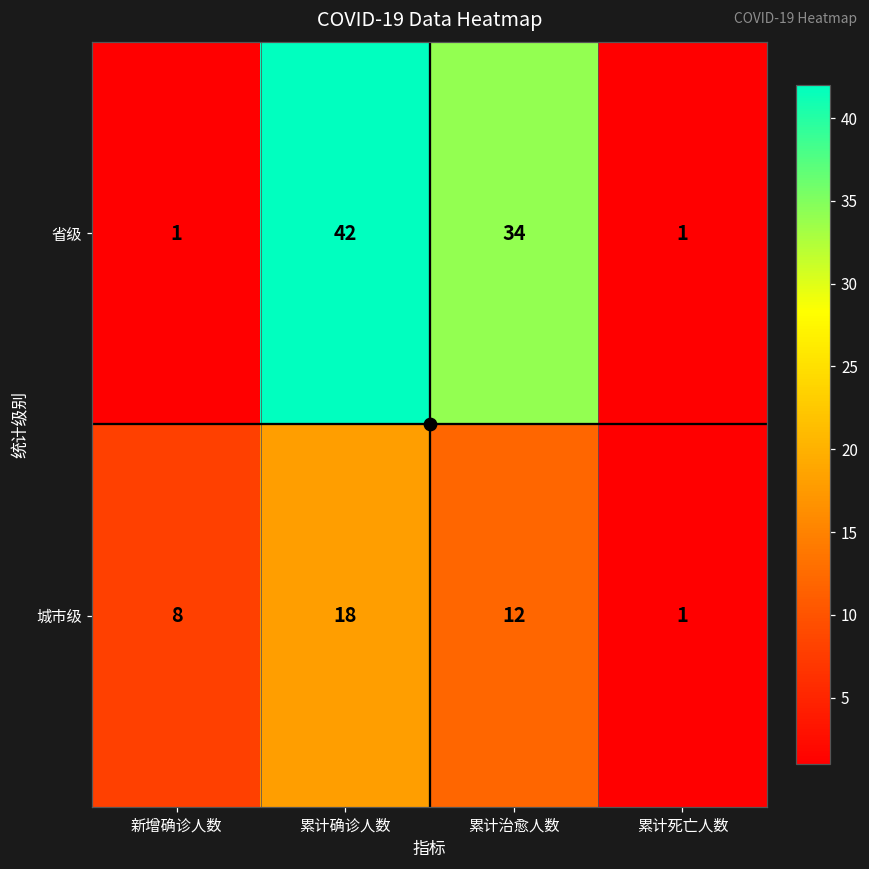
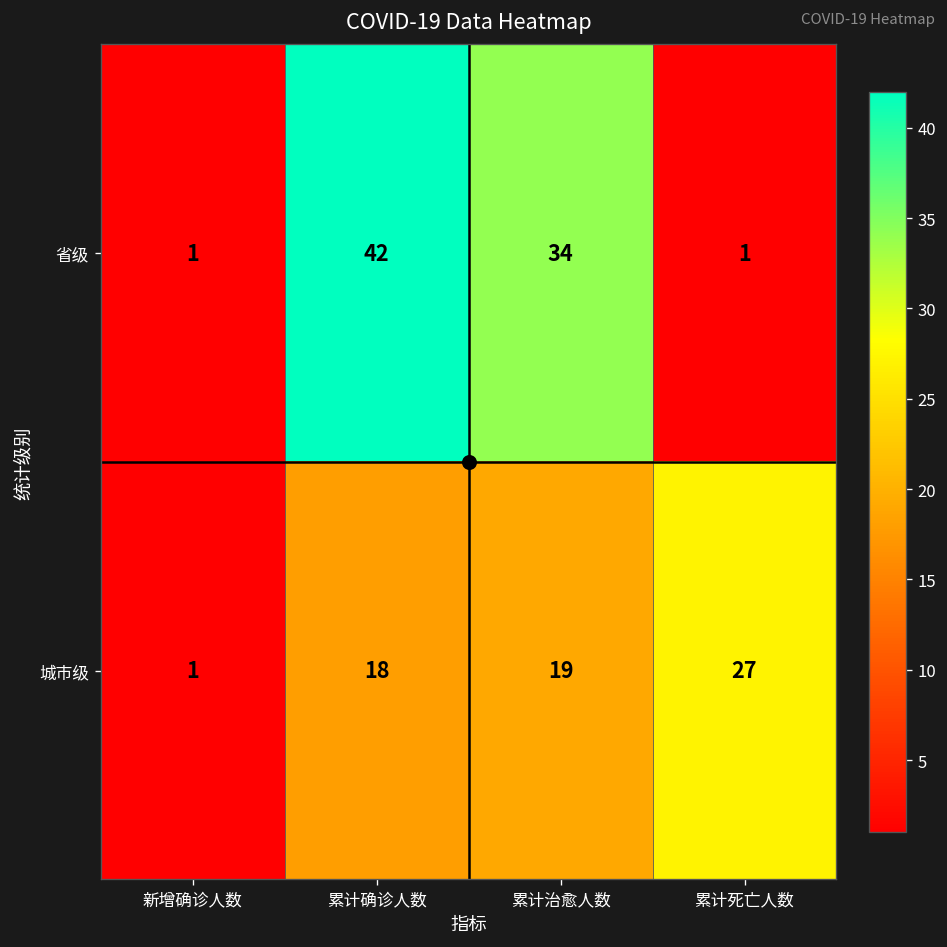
  {
    "省级": {
      "新增确诊人数": 1,
      "累计确诊人数": 42,
      "累计治愈人数": 34,
      "累计死亡人数": 1
    },
    "城市级": {
-     "新增确诊人数": 8,
+     "新增确诊人数": 1,
      "累计确诊人数": 18,
-     "累计治愈人数": 12,
-     "累计死亡人数": 1
+     "累计治愈人数": 19,
+     "累计死亡人数": 27
    }
  }
